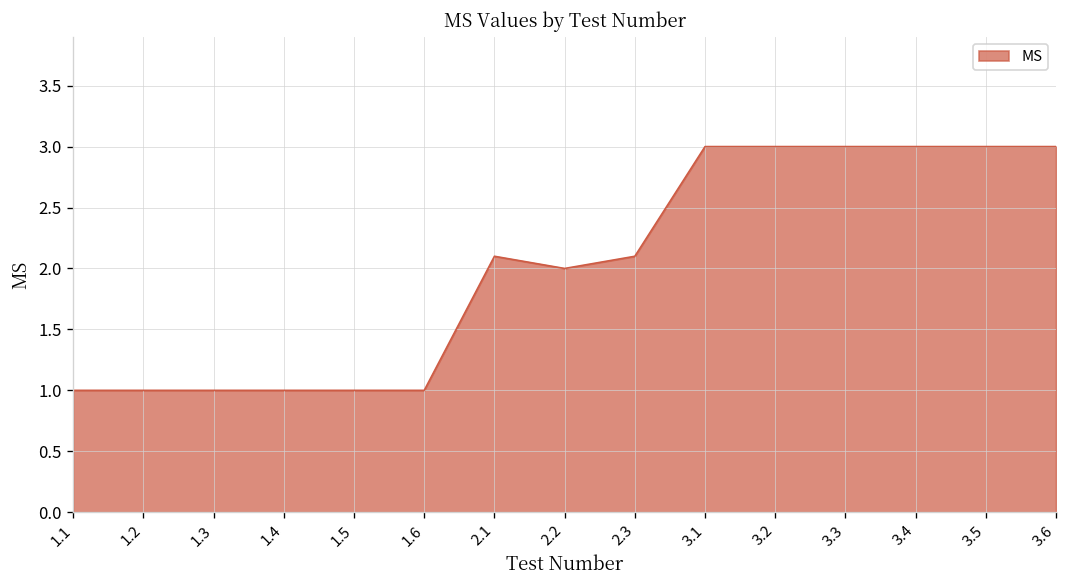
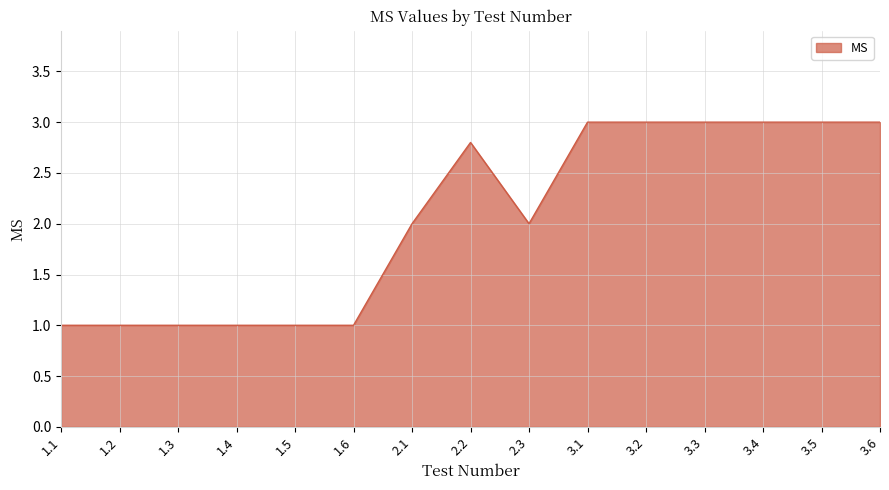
  {
    "1.1": 1.0,
    "1.2": 1.0,
    "1.3": 1.0,
    "1.4": 1.0,
    "1.5": 1.0,
    "1.6": 1.0,
-   "2.1": 2.1,
-   "2.2": 2.0,
-   "2.3": 2.1,
+   "2.1": 2.0,
+   "2.2": 2.8,
+   "2.3": 2.0,
    "3.1": 3.0,
    "3.2": 3.0,
    "3.3": 3.0,
    "3.4": 3.0,
    "3.5": 3.0,
    "3.6": 3.0
  }
